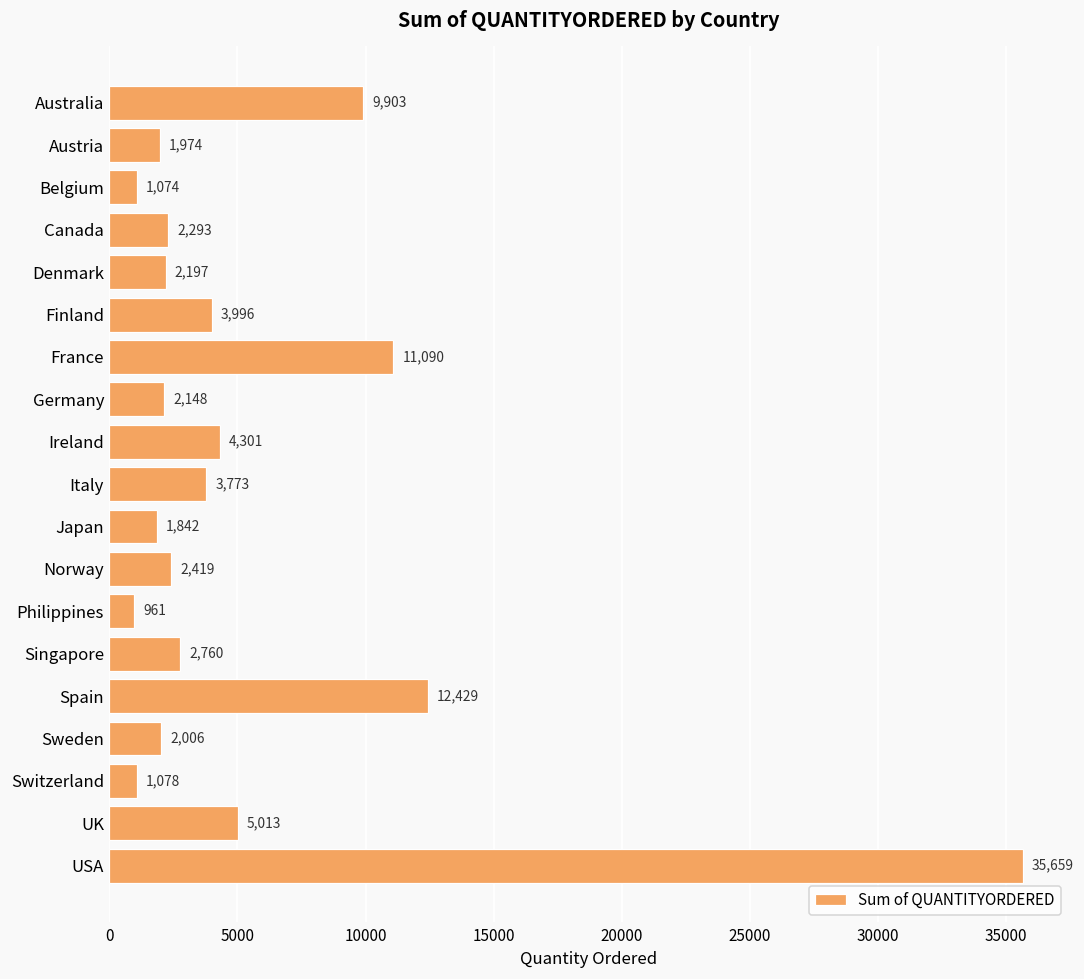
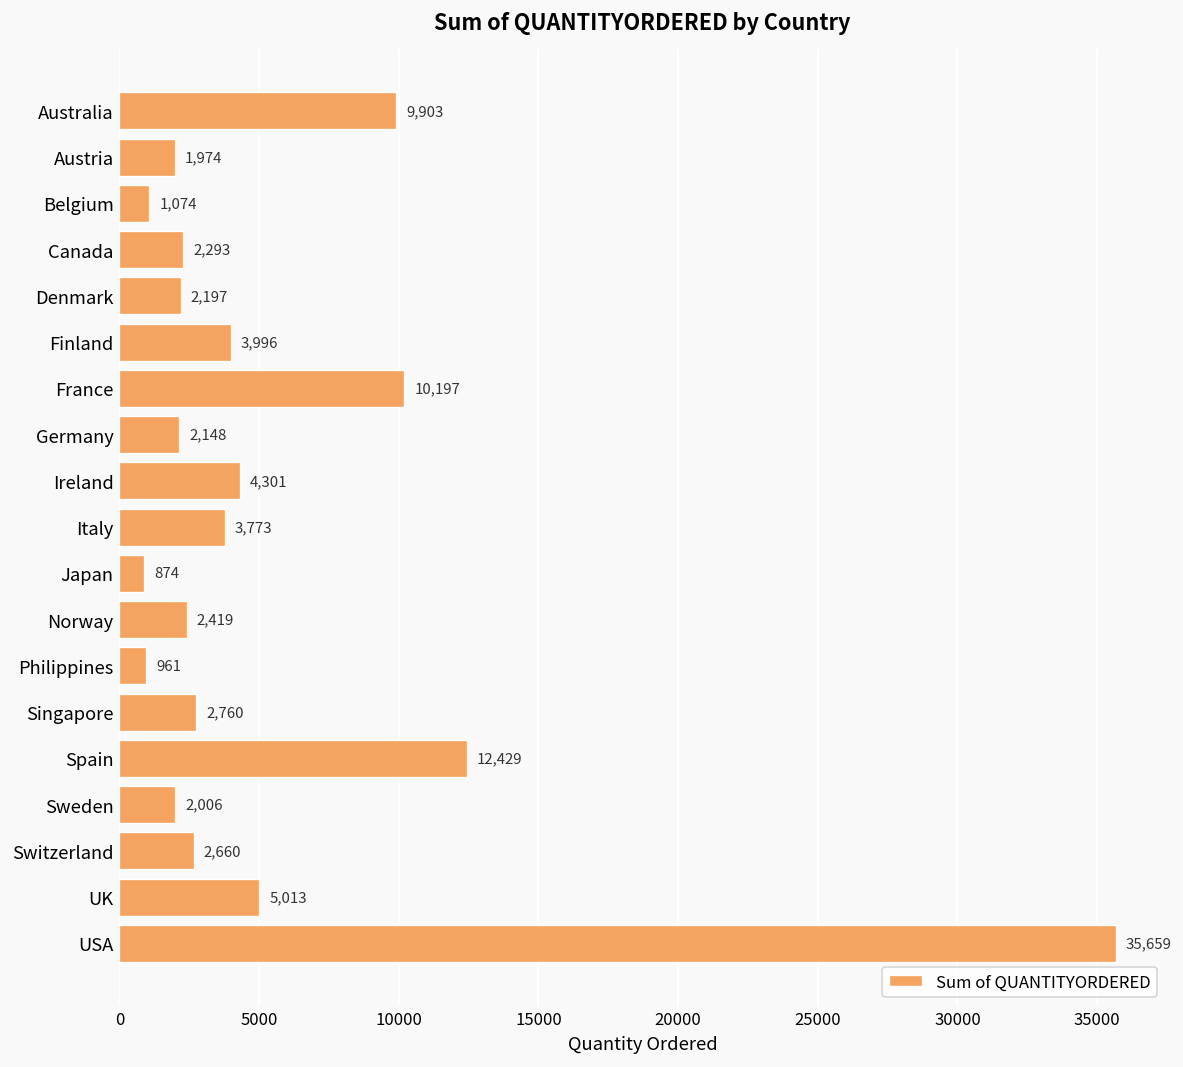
  {
    "Australia": "9,903",
    "Austria": "1,974",
    "Belgium": "1,074",
    "Canada": "2,293",
    "Denmark": "2,197",
    "Finland": "3,996",
-   "France": "11,090",
+   "France": "10,197",
    "Germany": "2,148",
    "Ireland": "4,301",
    "Italy": "3,773",
-   "Japan": "1,842",
+   "Japan": "874",
    "Norway": "2,419",
    "Philippines": "961",
    "Singapore": "2,760",
    "Spain": "12,429",
    "Sweden": "2,006",
-   "Switzerland": "1,078",
+   "Switzerland": "2,660",
    "UK": "5,013",
    "USA": "35,659"
  }
